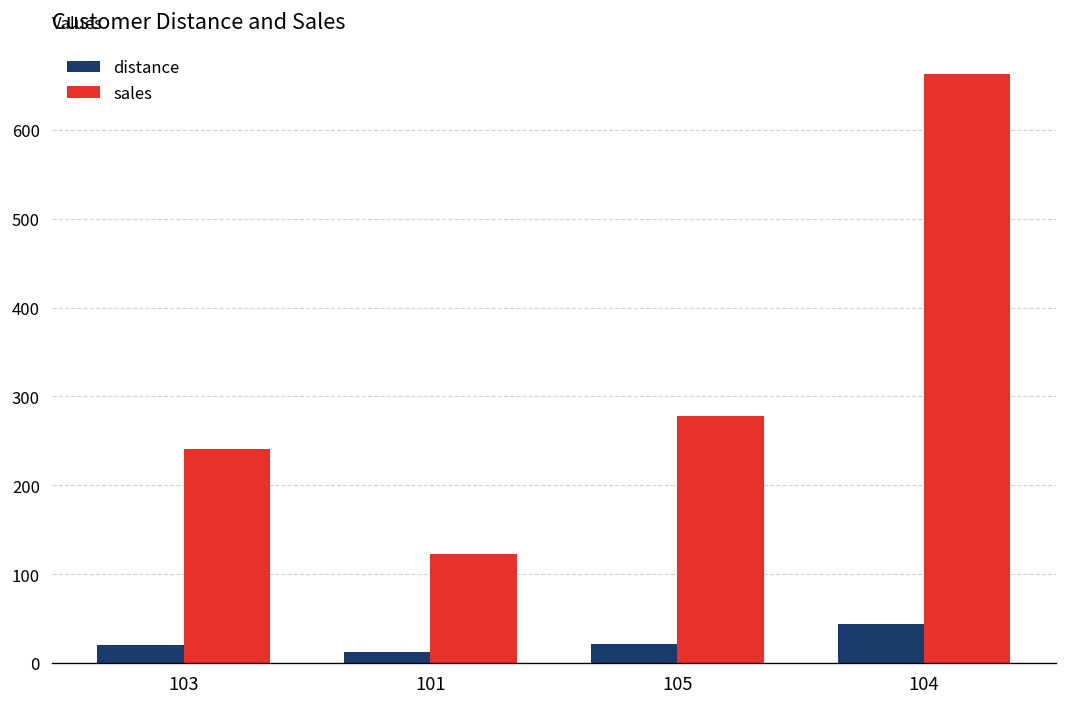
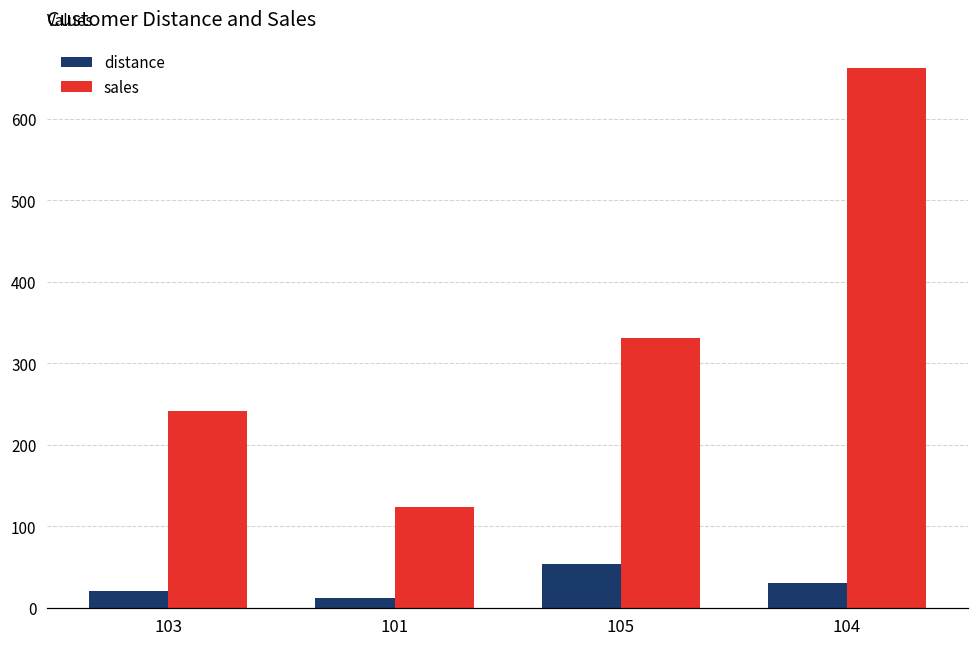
  {
    "distance": {
      "103": 20,
      "101": 10,
-     "105": 20,
-     "104": 40
+     "105": 50,
+     "104": 30
    },
    "sales": {
      "103": 240,
      "101": 120,
-     "105": 280,
+     "105": 330,
      "104": 660
    }
  }
